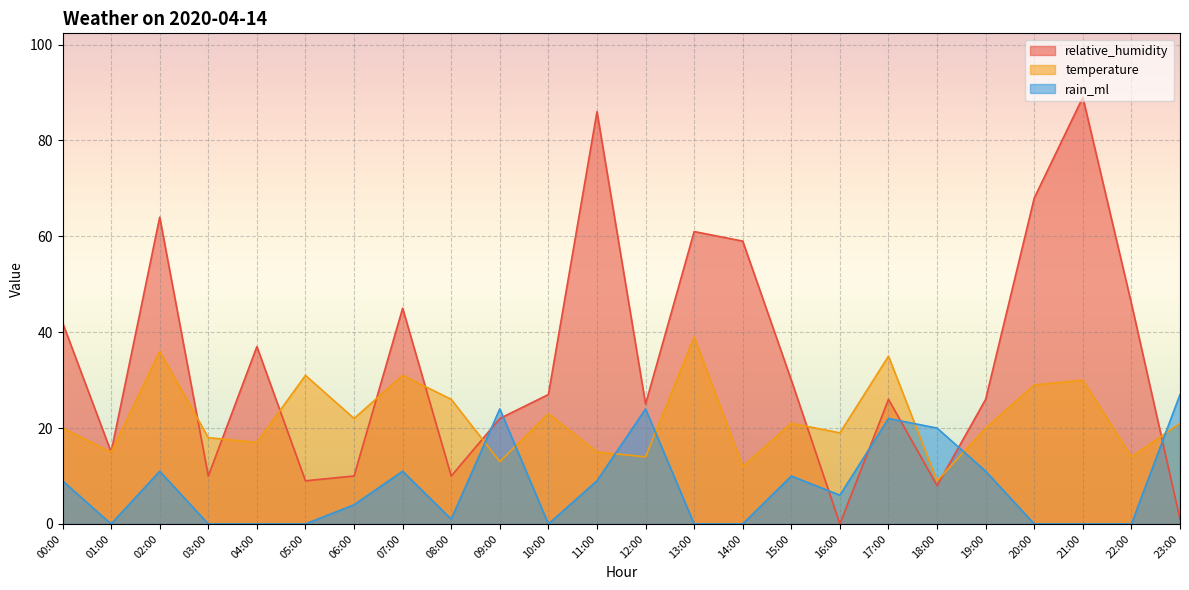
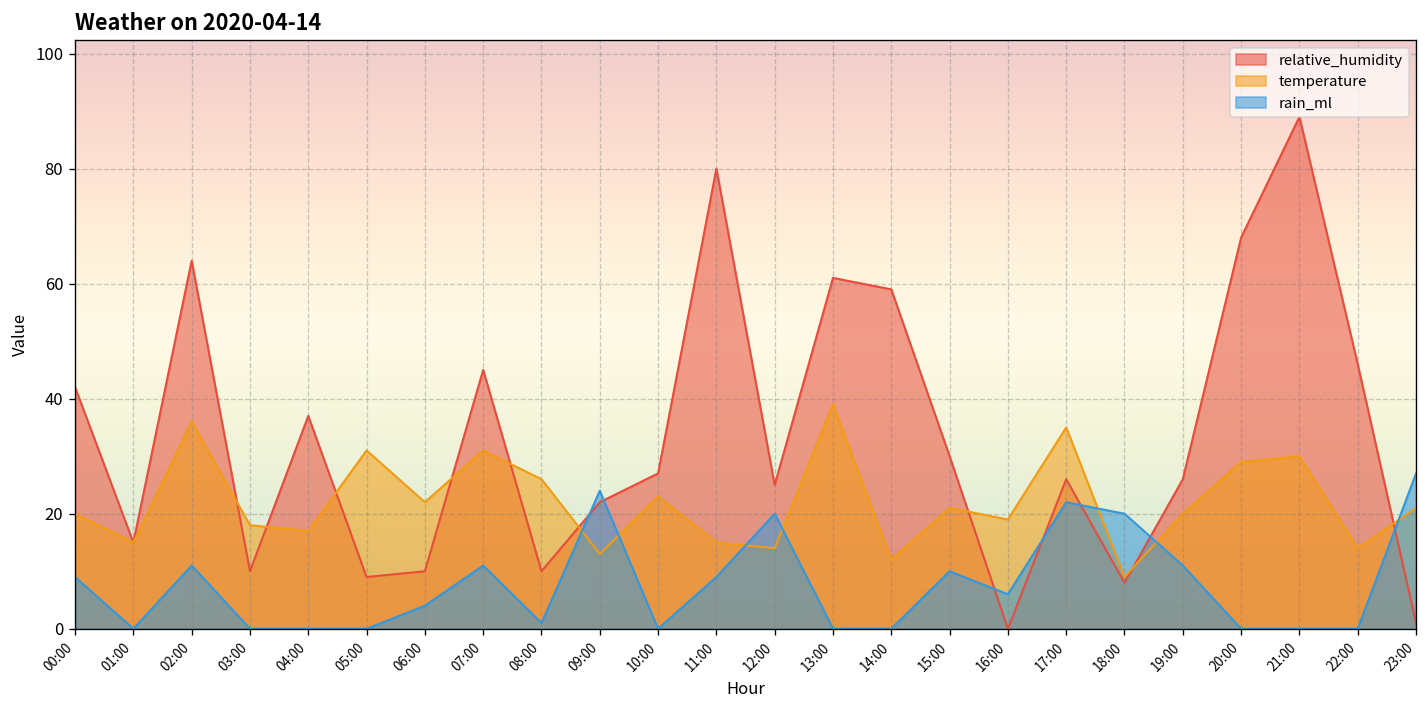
  {
    "relative_humidity": {
      "00:00": 42,
      "02:00": 64,
      "03:00": 10,
      "04:00": 37,
      "05:00": 9,
      "06:00": 10,
      "07:00": 45,
      "08:00": 10,
      "09:00": 22,
      "10:00": 27,
-     "11:00": 86,
+     "11:00": 80,
      "12:00": 25,
      "13:00": 61,
      "14:00": 59,
      "15:00": 30,
      "16:00": 0,
      "17:00": 26,
      "18:00": 8,
      "19:00": 26,
      "20:00": 68,
      "22:00": 46,
      "23:00": 1
    },
    "temperature": {
      "00:00": 20,
      "02:00": 36,
      "03:00": 18,
      "04:00": 17,
      "05:00": 31,
      "06:00": 22,
      "07:00": 31,
      "08:00": 26,
      "09:00": 13,
      "10:00": 23,
      "11:00": 15,
      "12:00": 14,
      "13:00": 39,
      "14:00": 12,
      "15:00": 21,
      "16:00": 19,
      "17:00": 35,
      "18:00": 9,
      "19:00": 20,
      "20:00": 29,
      "21:00": 30,
      "22:00": 14,
      "23:00": 21
    },
    "rain_ml": {
      "00:00": 9,
      "01:00": 0,
      "02:00": 11,
      "03:00": 0,
      "04:00": 0,
      "05:00": 0,
      "06:00": 4,
      "07:00": 11,
      "08:00": 1,
      "09:00": 24,
      "10:00": 0,
      "11:00": 9,
-     "12:00": 24,
+     "12:00": 20,
      "13:00": 0,
      "14:00": 0,
      "15:00": 10,
      "16:00": 6,
      "17:00": 22,
      "18:00": 20,
      "19:00": 11,
      "20:00": 0,
      "21:00": 0,
      "22:00": 0,
      "23:00": 27
    }
  }
